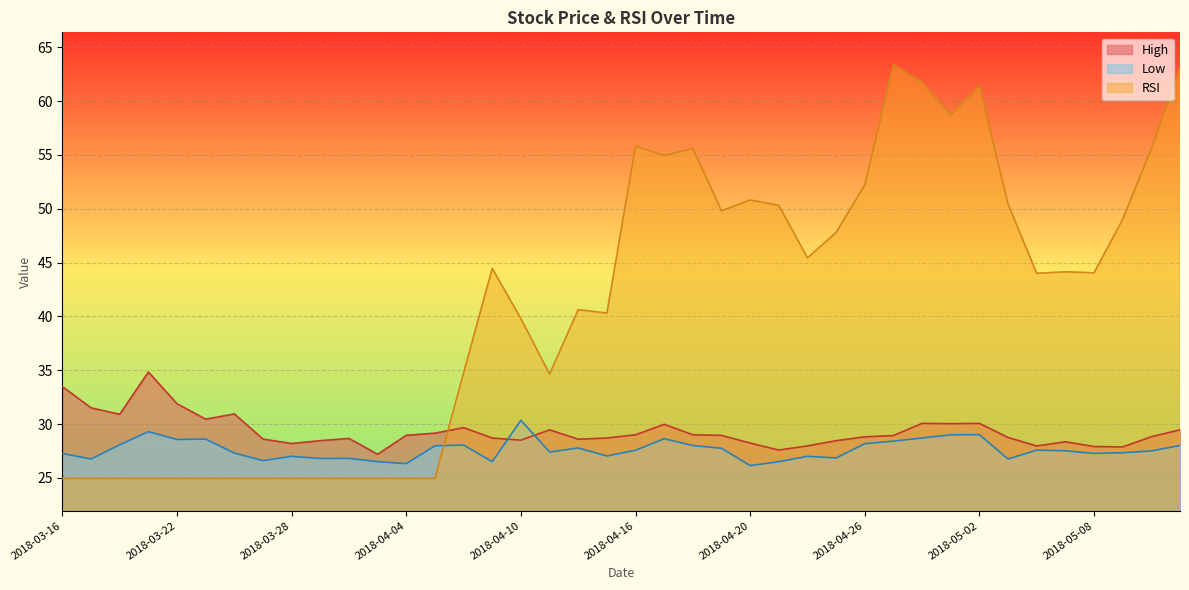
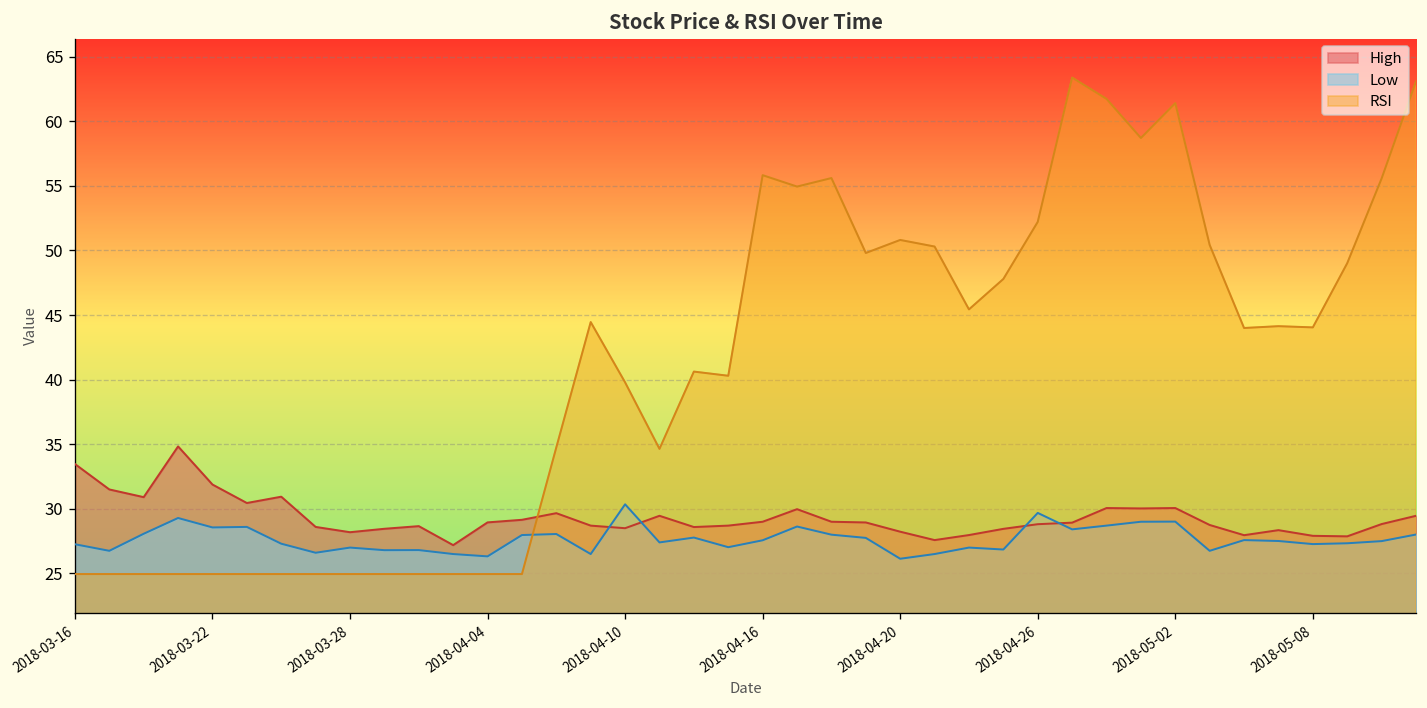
  {
    "High": {
      "2018-03-16": 33.5,
      "2018-03-22": 31.9,
      "2018-03-28": 28.2,
      "2018-04-04": 29.0,
      "2018-04-10": 28.5,
      "2018-04-16": 29.0,
      "2018-04-20": 28.2,
      "2018-04-26": 28.8,
      "2018-05-02": 30.1,
      "2018-05-08": 27.9
    },
    "Low": {
      "2018-03-16": 27.3,
      "2018-03-22": 28.6,
      "2018-03-28": 27.0,
      "2018-04-04": 26.3,
      "2018-04-10": 30.3,
      "2018-04-16": 27.6,
      "2018-04-20": 26.1,
-     "2018-04-26": 28.2,
+     "2018-04-26": 29.7,
      "2018-05-02": 29.0,
      "2018-05-08": 27.3
    },
    "RSI": {
      "2018-03-16": 25.0,
      "2018-03-22": 25.0,
      "2018-03-28": 25.0,
      "2018-04-04": 25.0,
      "2018-04-10": 39.8,
      "2018-04-16": 55.8,
      "2018-04-20": 50.8,
      "2018-04-26": 52.2,
      "2018-05-02": 61.4,
      "2018-05-08": 44.0
    }
  }
